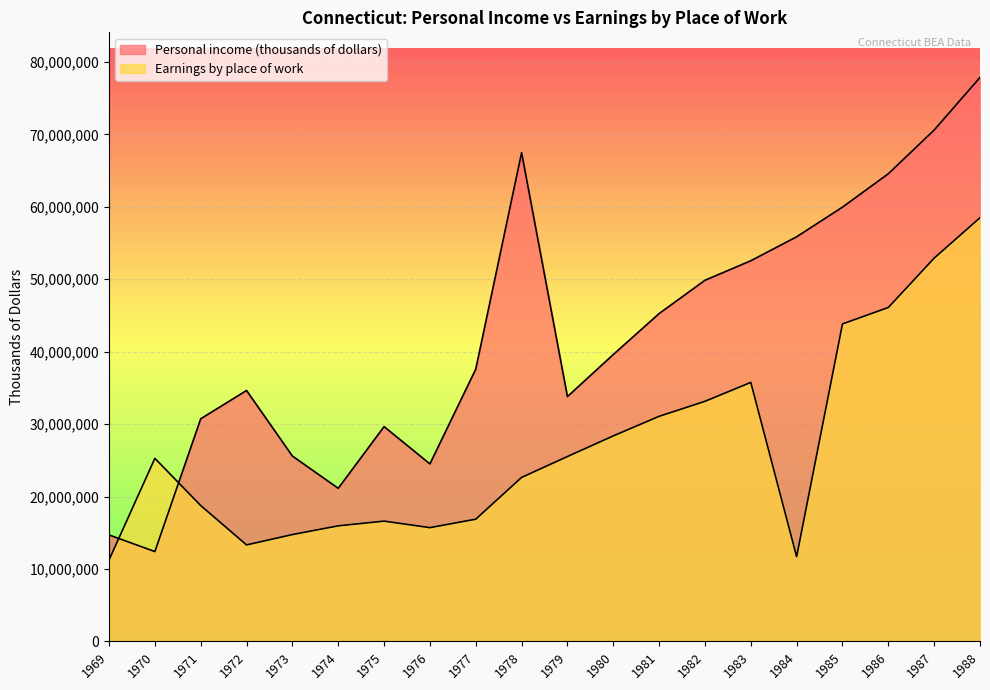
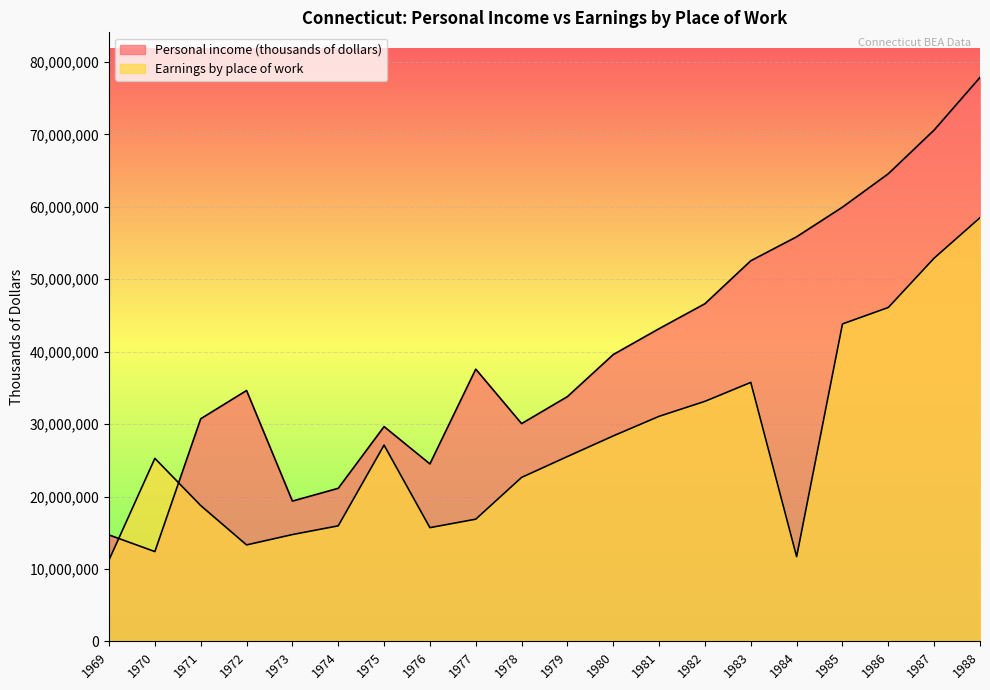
  {
    "Personal income (thousands of dollars)": {
      "1969": "15,000,000",
      "1970": "12,000,000",
      "1971": "31,000,000",
      "1972": "35,000,000",
-     "1973": "26,000,000",
+     "1973": "19,000,000",
      "1974": "21,000,000",
      "1975": "30,000,000",
      "1976": "25,000,000",
      "1977": "38,000,000",
-     "1978": "67,000,000",
+     "1978": "30,000,000",
      "1979": "34,000,000",
      "1980": "40,000,000",
-     "1981": "45,000,000",
-     "1982": "50,000,000",
+     "1981": "43,000,000",
+     "1982": "47,000,000",
      "1983": "53,000,000",
      "1984": "56,000,000",
      "1985": "60,000,000",
      "1986": "65,000,000",
      "1987": "71,000,000",
      "1988": "78,000,000"
    },
    "Earnings by place of work": {
      "1969": "11,000,000",
      "1970": "25,000,000",
      "1971": "19,000,000",
      "1972": "13,000,000",
      "1973": "15,000,000",
      "1974": "16,000,000",
-     "1975": "17,000,000",
+     "1975": "27,000,000",
      "1976": "16,000,000",
      "1977": "17,000,000",
      "1978": "23,000,000",
      "1979": "26,000,000",
      "1980": "28,000,000",
      "1981": "31,000,000",
      "1982": "33,000,000",
      "1983": "36,000,000",
      "1984": "12,000,000",
      "1985": "44,000,000",
      "1986": "46,000,000",
      "1987": "53,000,000",
      "1988": "58,000,000"
    }
  }
